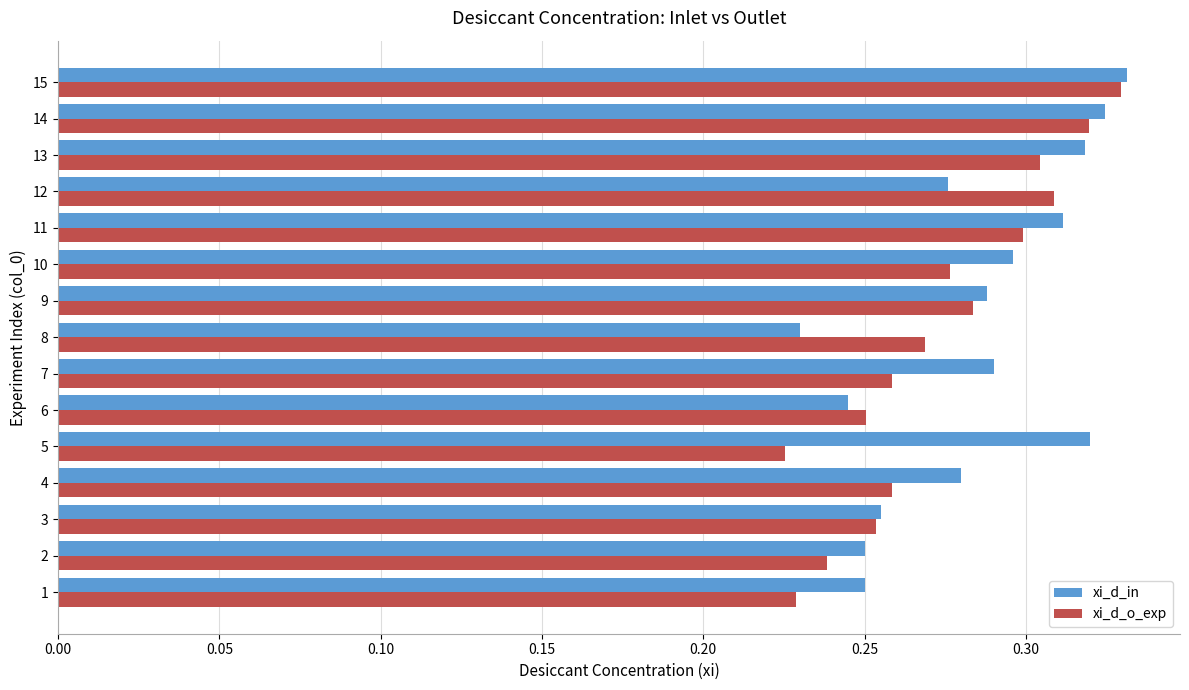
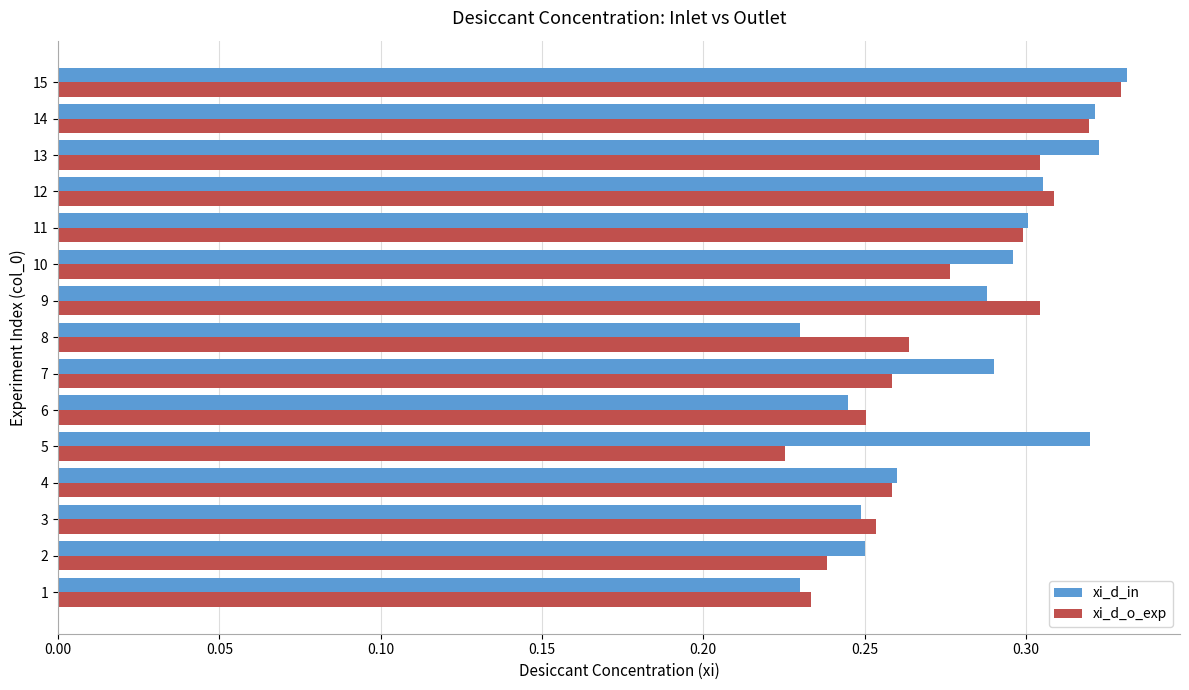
  {
    "xi_d_in": {
      "15": 0.331,
-     "14": 0.325,
-     "13": 0.318,
-     "12": 0.276,
-     "11": 0.312,
+     "14": 0.322,
+     "13": 0.323,
+     "12": 0.305,
+     "11": 0.301,
      "10": 0.296,
      "9": 0.288,
      "8": 0.230,
      "7": 0.290,
      "6": 0.245,
      "5": 0.320,
-     "4": 0.28,
-     "3": 0.255,
+     "4": 0.26,
+     "3": 0.249,
      "2": 0.250,
-     "1": 0.25
+     "1": 0.23
    },
    "xi_d_o_exp": {
      "15": 0.330,
      "14": 0.320,
      "13": 0.305,
      "12": 0.309,
      "11": 0.299,
      "10": 0.276,
-     "9": 0.284,
-     "8": 0.269,
+     "9": 0.304,
+     "8": 0.264,
      "7": 0.259,
      "6": 0.250,
      "5": 0.225,
      "4": 0.259,
      "3": 0.254,
      "2": 0.239,
-     "1": 0.229
+     "1": 0.234
    }
  }
